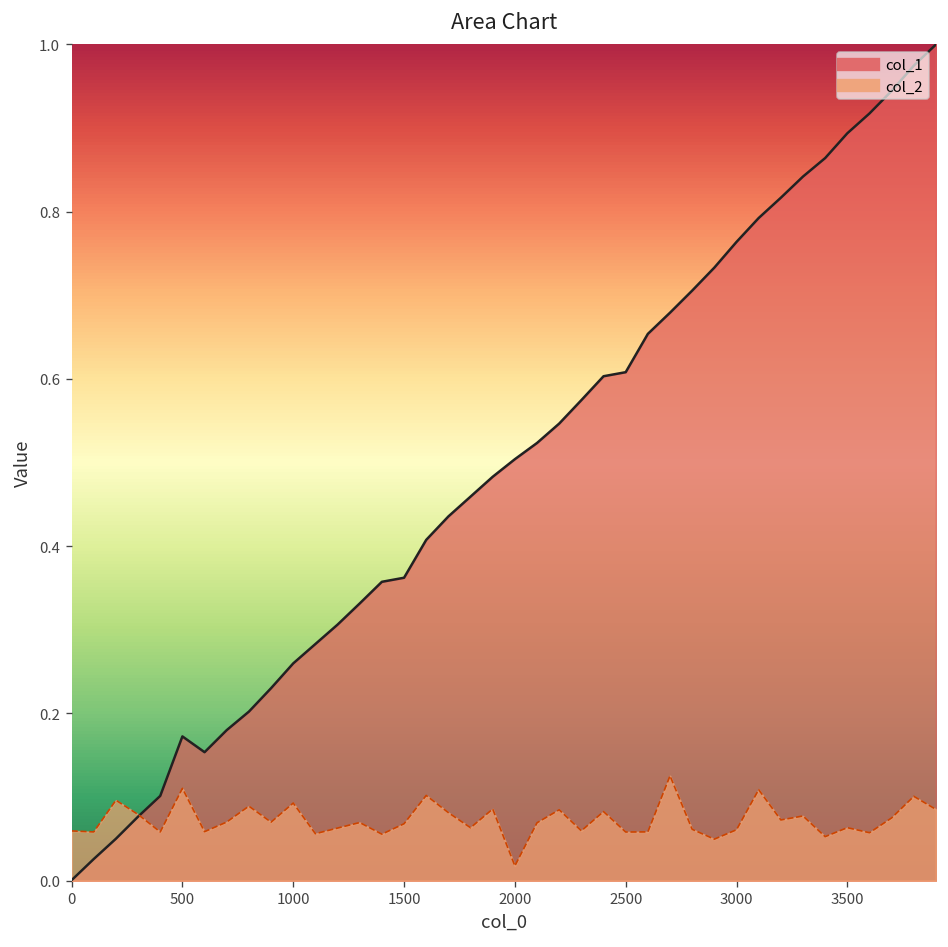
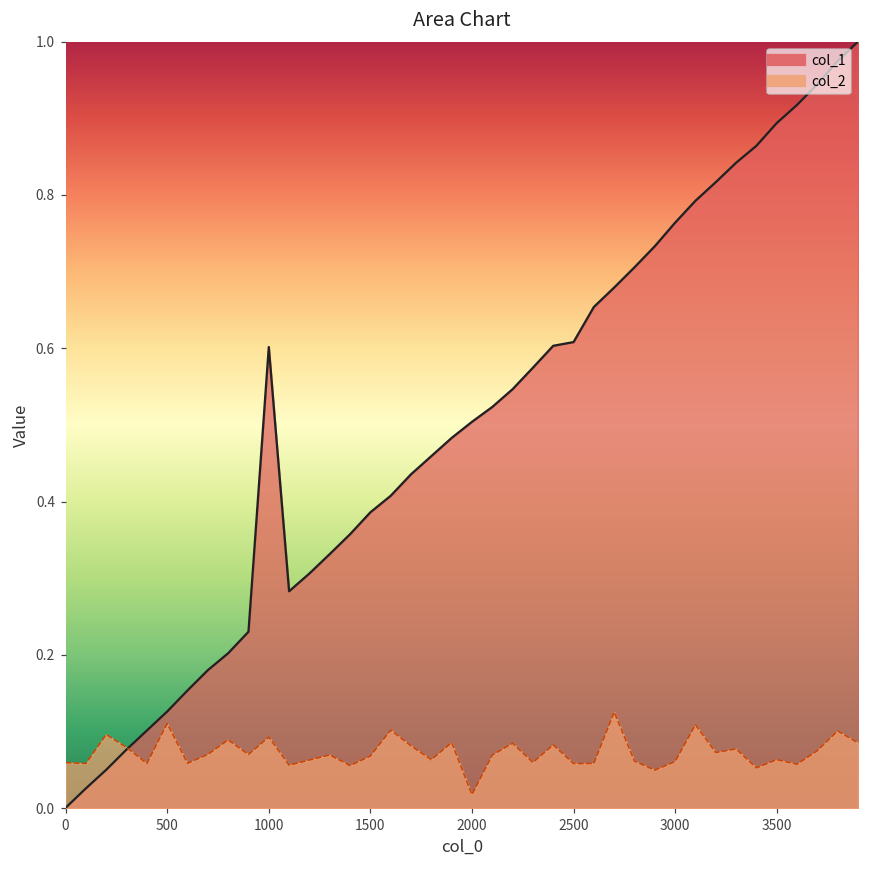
  {
    "col_1": {
      "0": 0.00,
-     "500": 0.17,
-     "1000": 0.26,
-     "1500": 0.36,
+     "500": 0.13,
+     "1000": 0.60,
+     "1500": 0.39,
      "2000": 0.50,
      "2500": 0.61,
      "3000": 0.76,
      "3500": 0.89
    },
    "col_2": {
      "0": 0.06,
      "500": 0.11,
      "1000": 0.09,
      "1500": 0.07,
      "2000": 0.02,
      "2500": 0.06,
      "3000": 0.06,
      "3500": 0.06
    }
  }
